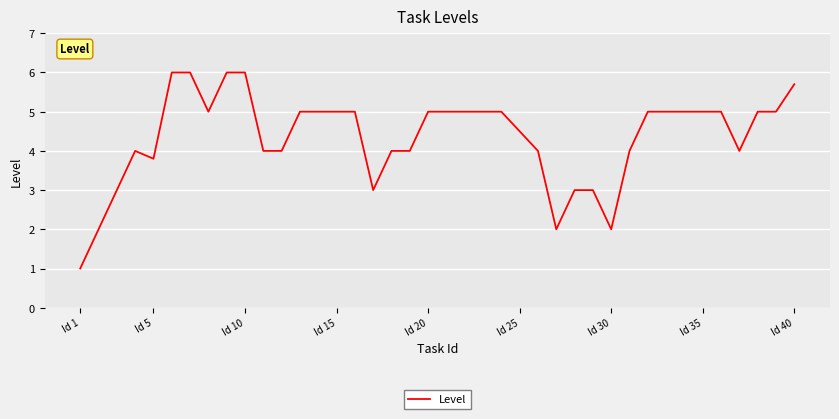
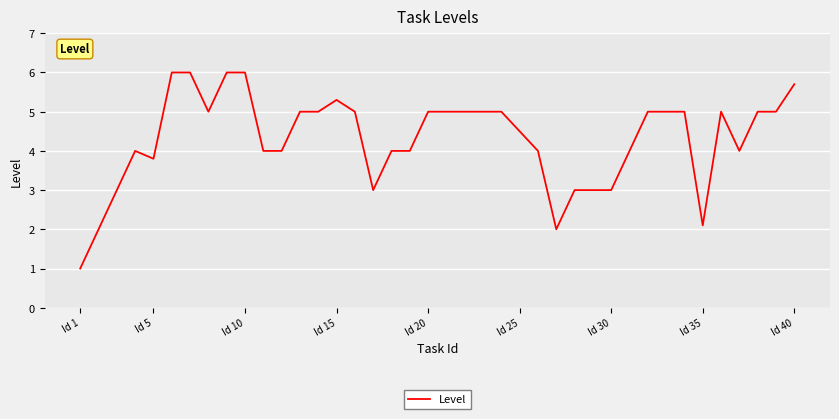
  {
    "Id 1": 1.0,
    "Id 5": 3.8,
    "Id 10": 6.0,
-   "Id 15": 5.0,
+   "Id 15": 5.3,
    "Id 20": 5.0,
    "Id 25": 4.5,
-   "Id 30": 2,
-   "Id 35": 5.0,
+   "Id 30": 3,
+   "Id 35": 2.1,
    "Id 40": 5.7
  }
